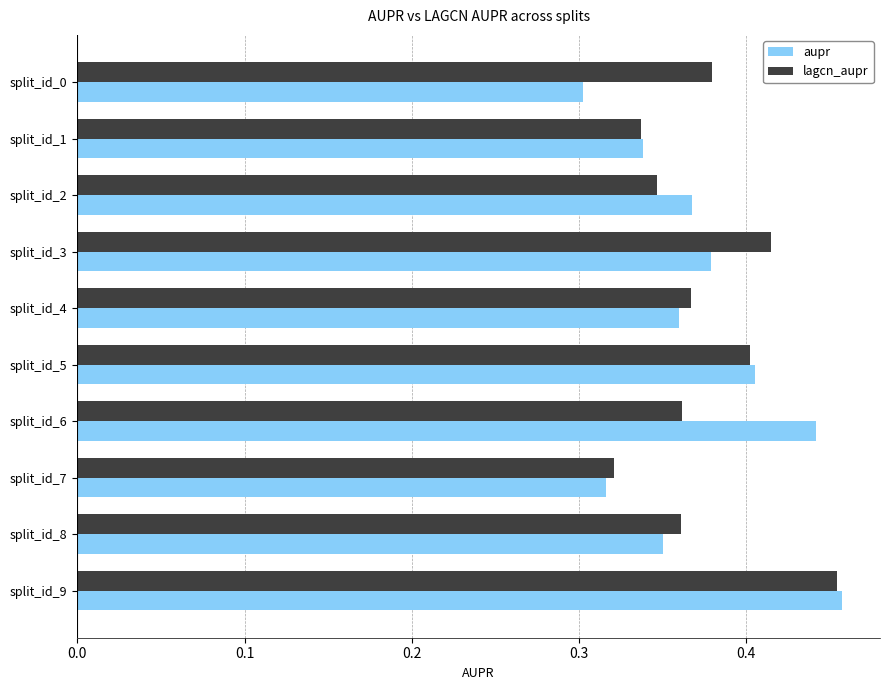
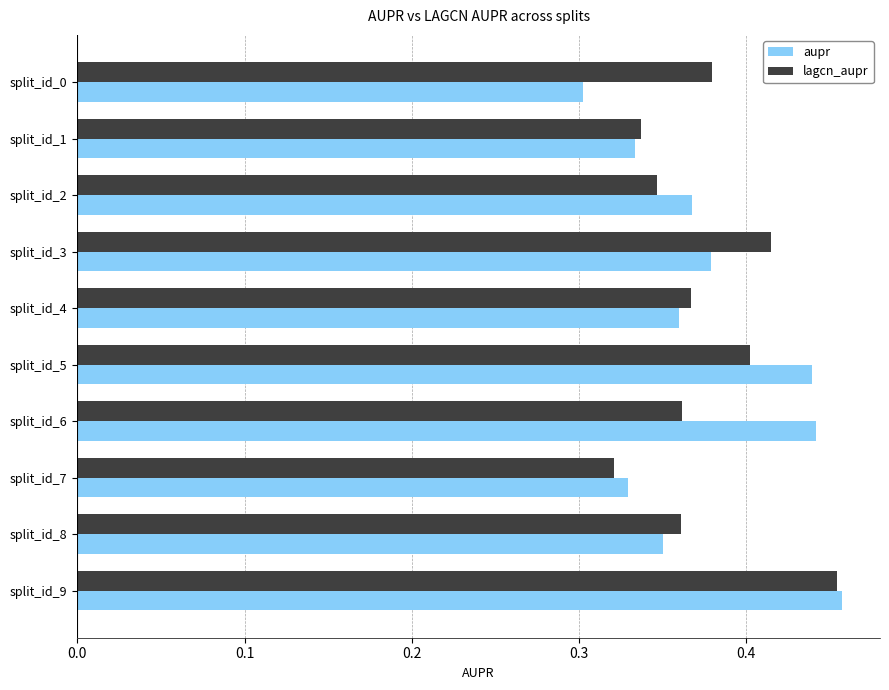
  {
    "aupr": {
      "split_id_0": 0.302,
-     "split_id_1": 0.339,
+     "split_id_1": 0.334,
      "split_id_2": 0.368,
      "split_id_3": 0.379,
      "split_id_4": 0.360,
-     "split_id_5": 0.405,
+     "split_id_5": 0.439,
      "split_id_6": 0.442,
-     "split_id_7": 0.317,
+     "split_id_7": 0.330,
      "split_id_8": 0.350,
      "split_id_9": 0.457
    },
    "lagcn_aupr": {
      "split_id_0": 0.380,
      "split_id_1": 0.337,
      "split_id_2": 0.347,
      "split_id_3": 0.415,
      "split_id_4": 0.367,
      "split_id_5": 0.402,
      "split_id_6": 0.362,
      "split_id_7": 0.321,
      "split_id_8": 0.361,
      "split_id_9": 0.454
    }
  }
